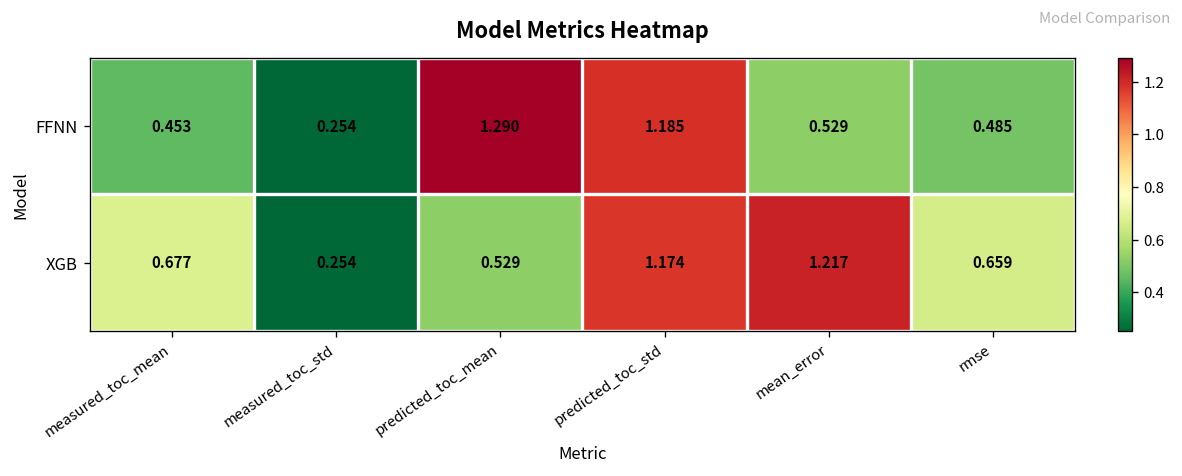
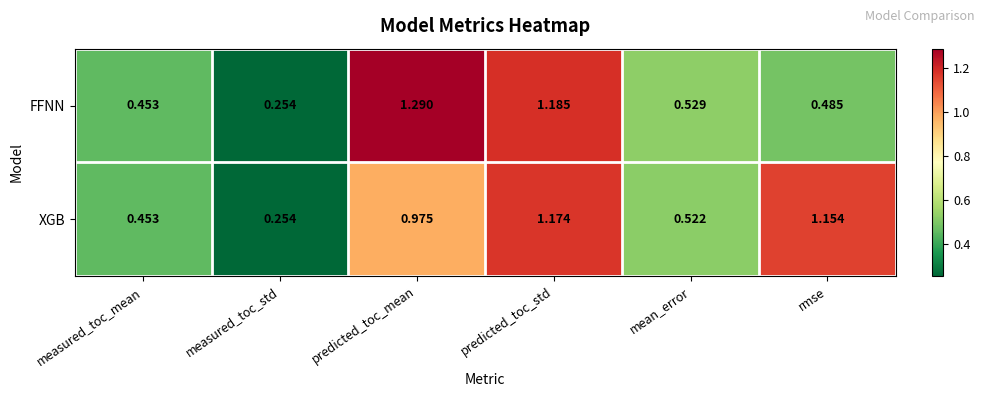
  {
    "FFNN": {
      "measured_toc_mean": 0.453,
      "measured_toc_std": 0.254,
      "predicted_toc_mean": 1.290,
      "predicted_toc_std": 1.185,
      "mean_error": 0.529,
      "rmse": 0.485
    },
    "XGB": {
-     "measured_toc_mean": 0.677,
+     "measured_toc_mean": 0.453,
      "measured_toc_std": 0.254,
-     "predicted_toc_mean": 0.529,
+     "predicted_toc_mean": 0.975,
      "predicted_toc_std": 1.174,
-     "mean_error": 1.217,
-     "rmse": 0.659
+     "mean_error": 0.522,
+     "rmse": 1.154
    }
  }
